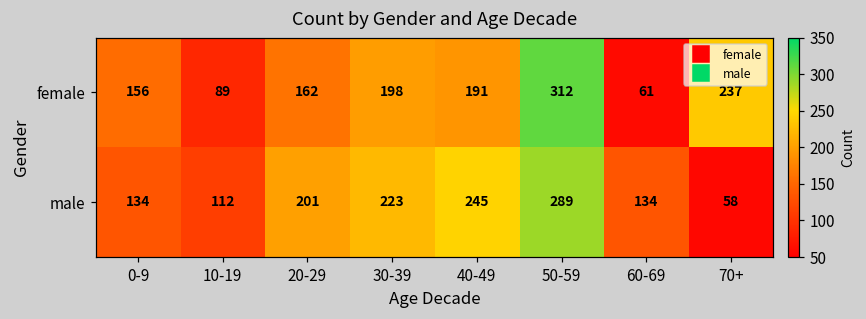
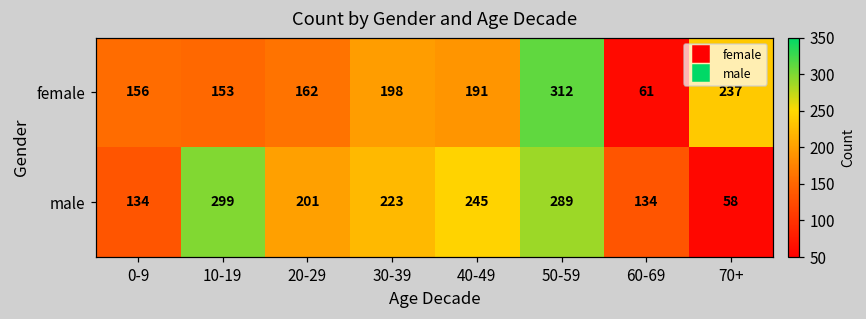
  {
    "female": {
      "0-9": 156,
-     "10-19": 89,
+     "10-19": 153,
      "20-29": 162,
      "30-39": 198,
      "40-49": 191,
      "50-59": 312,
      "60-69": 61,
      "70+": 237
    },
    "male": {
      "0-9": 134,
-     "10-19": 112,
+     "10-19": 299,
      "20-29": 201,
      "30-39": 223,
      "40-49": 245,
      "50-59": 289,
      "60-69": 134,
      "70+": 58
    }
  }
